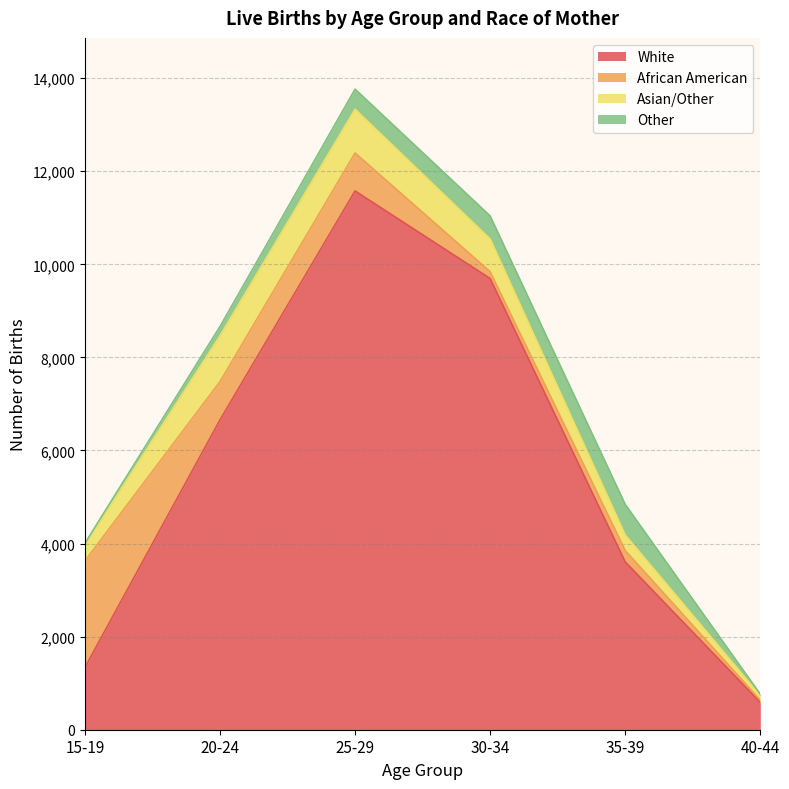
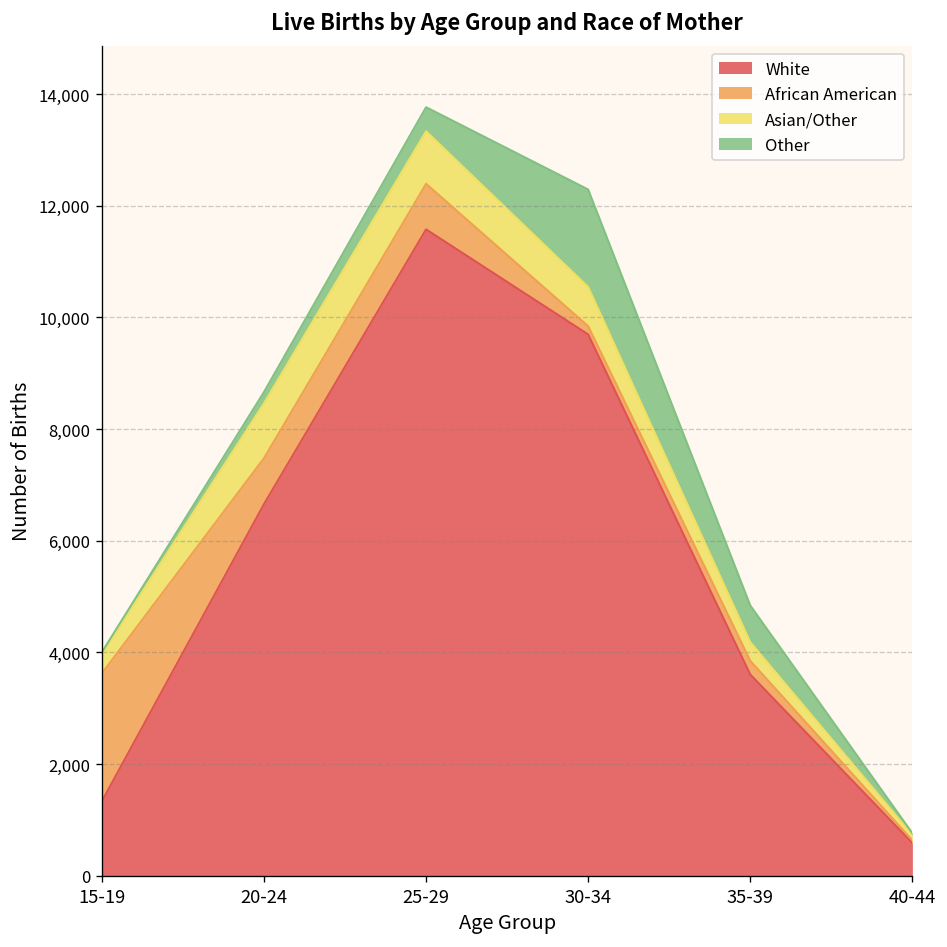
  {
    "White": {
      "15-19": "1,300",
      "20-24": "6,700",
      "25-29": "11,600",
      "30-34": "9,700",
      "35-39": "3,600"
    },
    "African American": {
      "15-19": "2,300",
      "20-24": "800",
      "25-29": "800",
      "30-34": "100",
      "35-39": "200"
    },
    "Asian/Other": {
      "20-24": "1,000",
      "25-29": "900",
      "30-34": "700",
      "35-39": "300"
    },
    "Other": {
      "20-24": "200",
      "25-29": "400",
-     "30-34": "500",
+     "30-34": "1,700",
      "35-39": "700"
    }
  }
